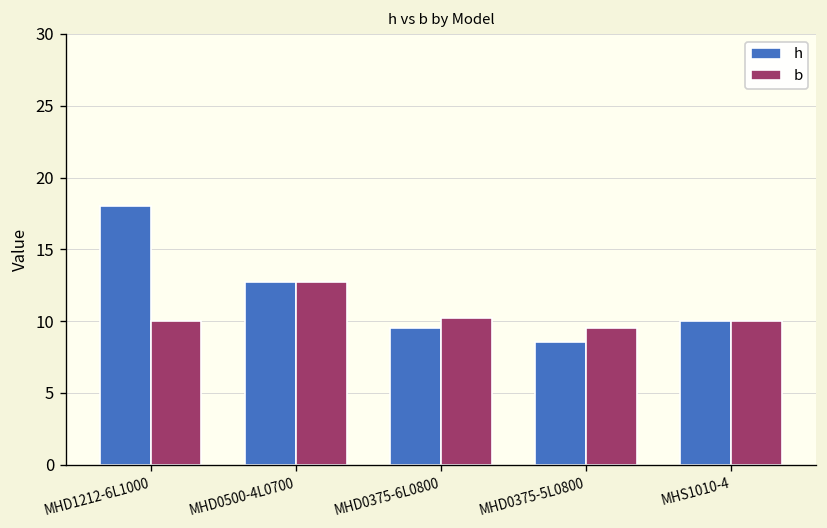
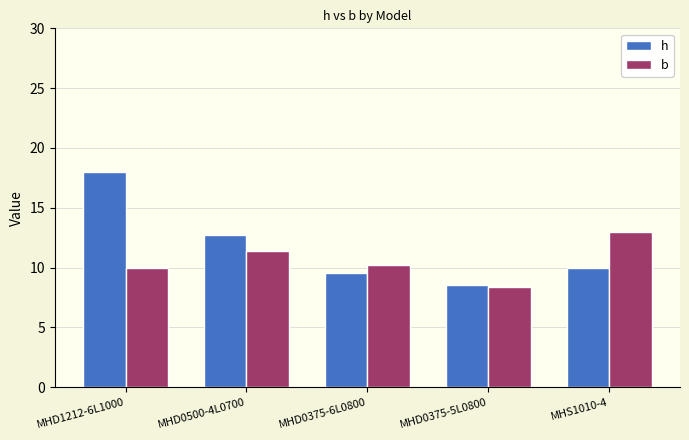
  {
    "h": {
      "MHD1212-6L1000": 18.0,
      "MHD0500-4L0700": 12.7,
      "MHD0375-6L0800": 9.5,
      "MHD0375-5L0800": 8.6,
      "MHS1010-4": 10.0
    },
    "b": {
      "MHD1212-6L1000": 10.0,
-     "MHD0500-4L0700": 12.7,
+     "MHD0500-4L0700": 11.4,
      "MHD0375-6L0800": 10.2,
-     "MHD0375-5L0800": 9.5,
-     "MHS1010-4": 10
+     "MHD0375-5L0800": 8.4,
+     "MHS1010-4": 13
    }
  }
